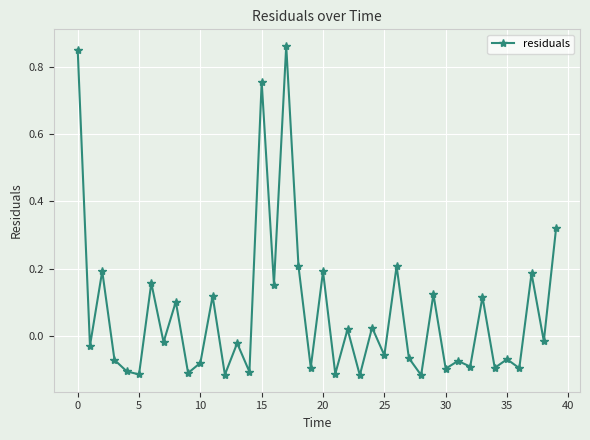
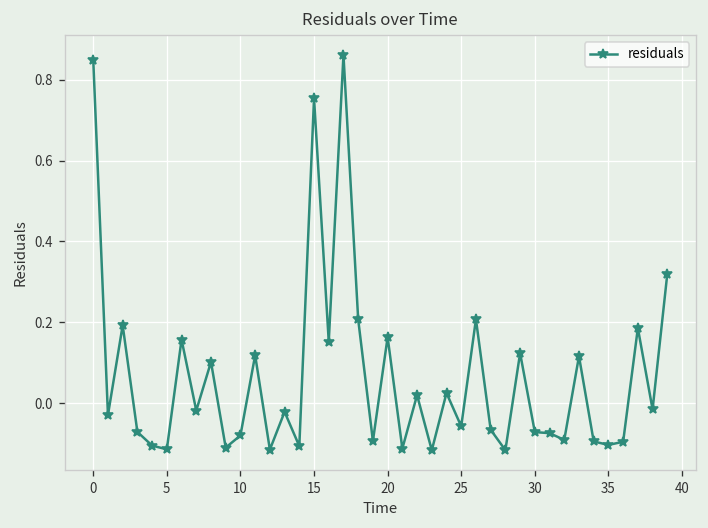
  {
    "0": 0.85,
    "5": -0.11,
    "10": -0.08,
    "15": 0.75,
-   "20": 0.19,
+   "20": 0.16,
    "25": -0.06,
-   "30": -0.10,
-   "35": -0.07
+   "30": -0.07,
+   "35": -0.10
  }
